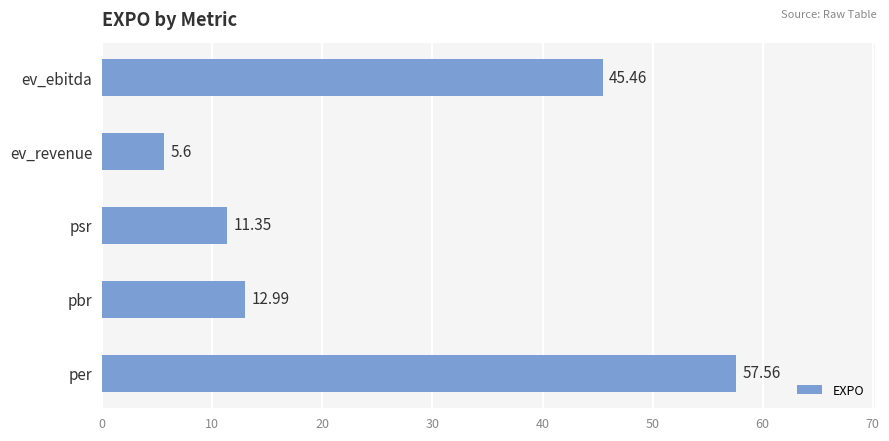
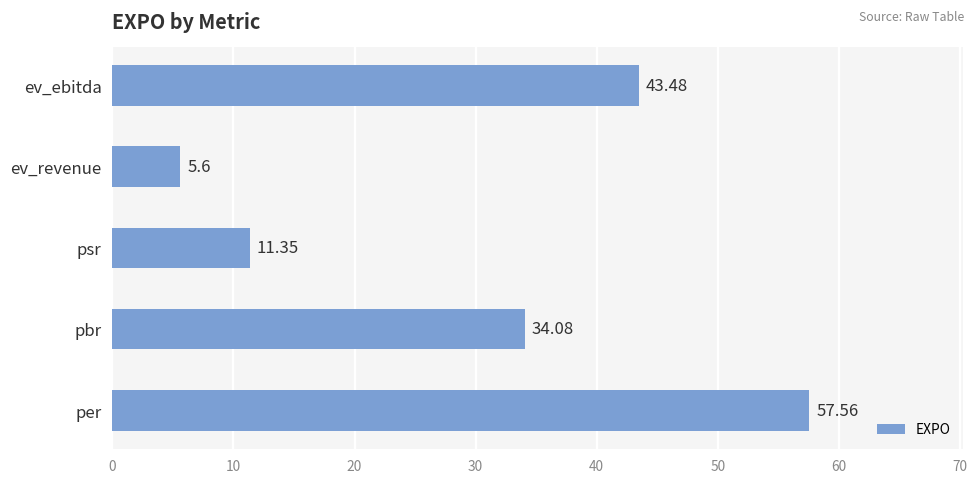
  {
-   "ev_ebitda": 45.46,
+   "ev_ebitda": 43.48,
    "ev_revenue": 5.6,
    "psr": 11.35,
-   "pbr": 12.99,
+   "pbr": 34.08,
    "per": 57.56
  }
